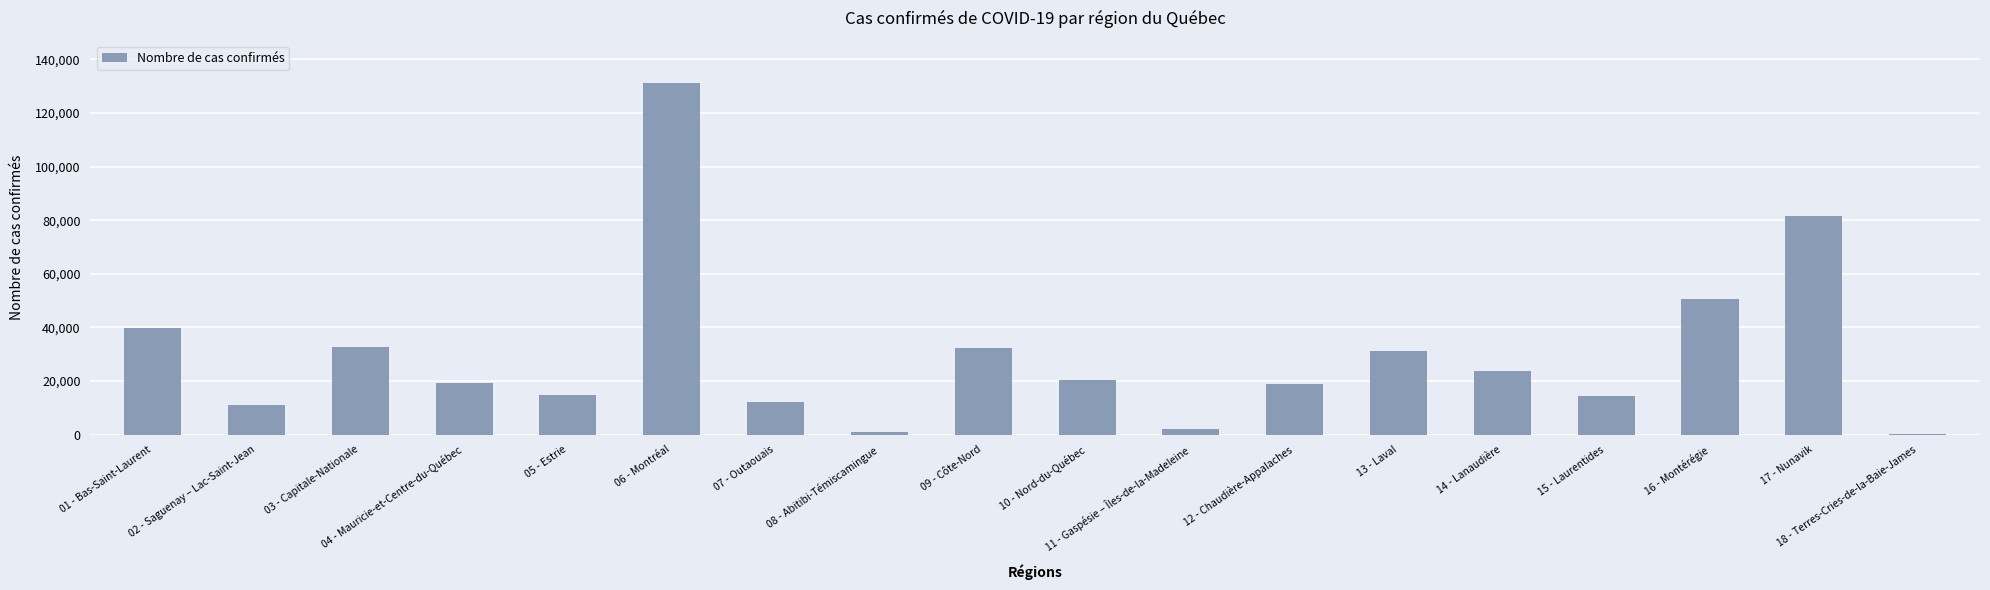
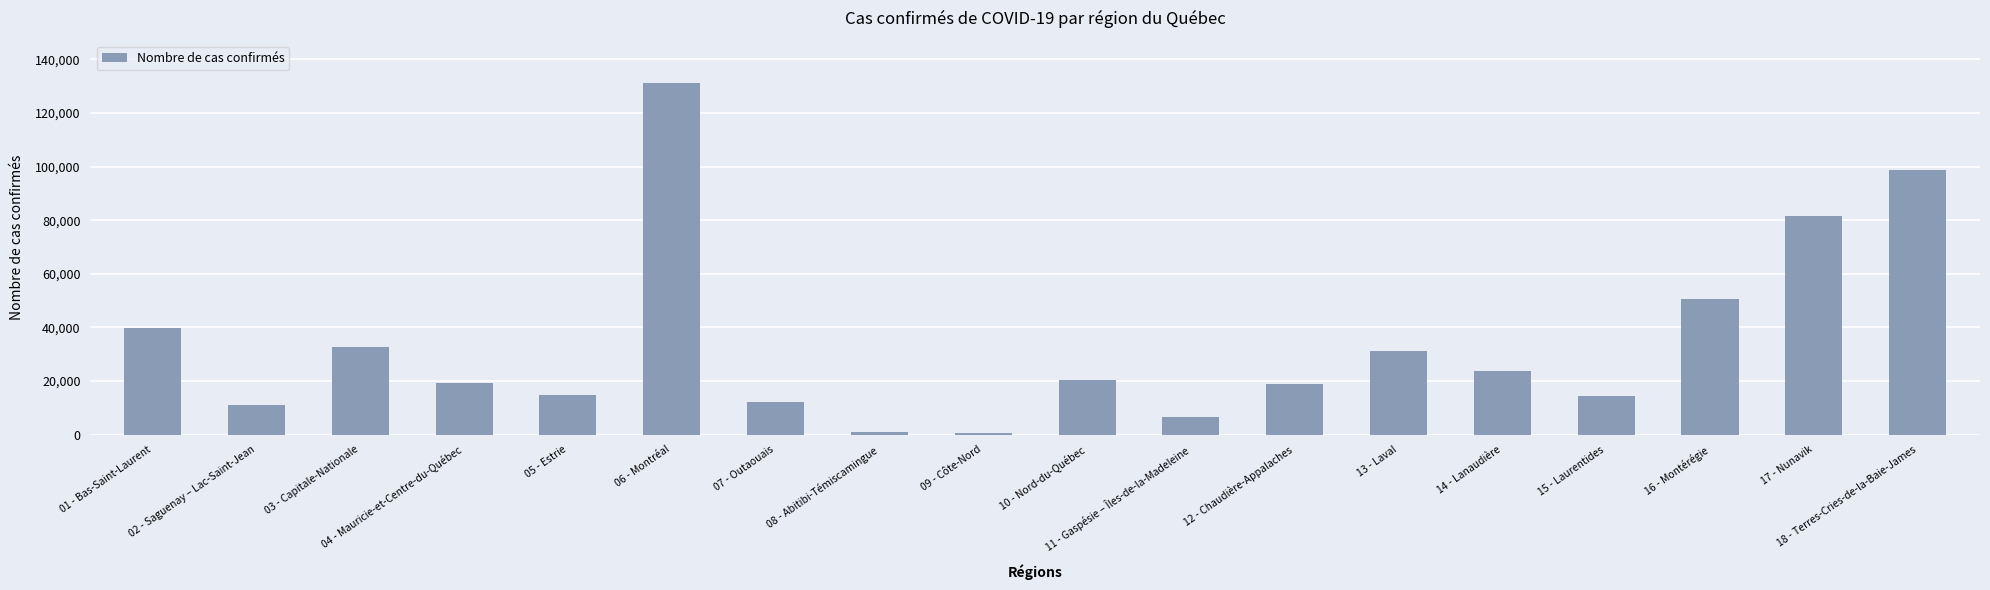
  {
    "01 - Bas-Saint-Laurent": "40,000",
    "02 - Saguenay – Lac-Saint-Jean": "11,000",
    "03 - Capitale-Nationale": "33,000",
    "04 - Mauricie-et-Centre-du-Québec": "19,000",
    "05 - Estrie": "15,000",
    "06 - Montréal": "131,000",
    "07 - Outaouais": "12,000",
    "08 - Abitibi-Témiscamingue": "1,000",
-   "09 - Côte-Nord": "32,000",
+   "09 - Côte-Nord": "1,000",
    "10 - Nord-du-Québec": "20,000",
-   "11 - Gaspésie – Îles-de-la-Madeleine": "2,000",
+   "11 - Gaspésie – Îles-de-la-Madeleine": "7,000",
    "12 - Chaudière-Appalaches": "19,000",
    "13 - Laval": "31,000",
    "14 - Lanaudière": "24,000",
    "15 - Laurentides": "15,000",
    "16 - Montérégie": "51,000",
    "17 - Nunavik": "82,000",
-   "18 - Terres-Cries-de-la-Baie-James": "0"
+   "18 - Terres-Cries-de-la-Baie-James": "99,000"
  }
